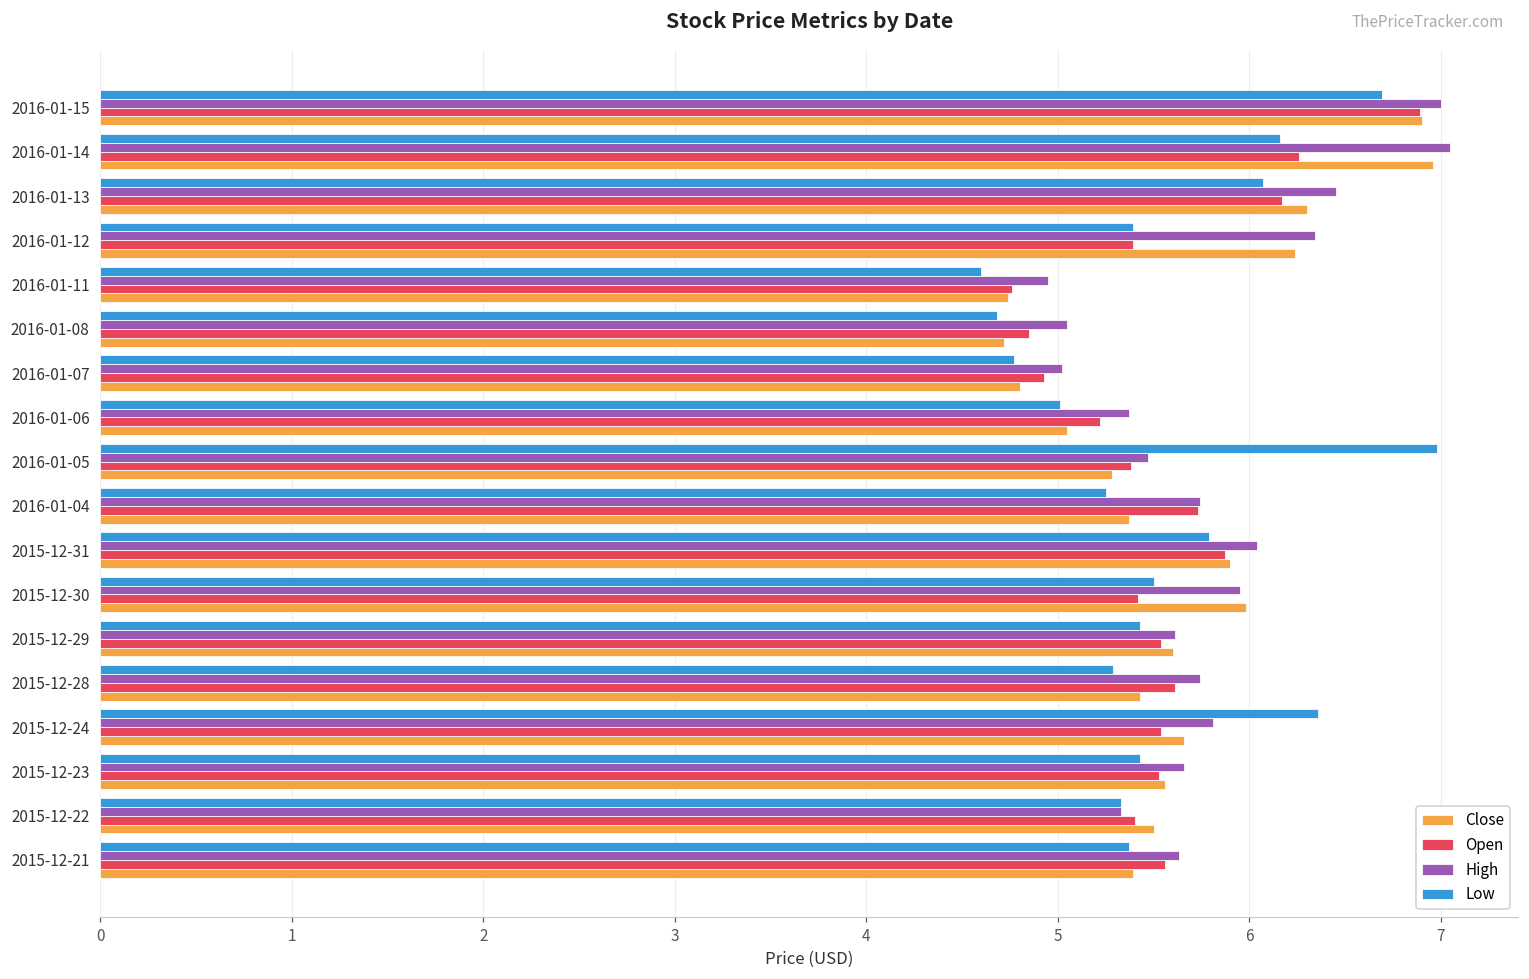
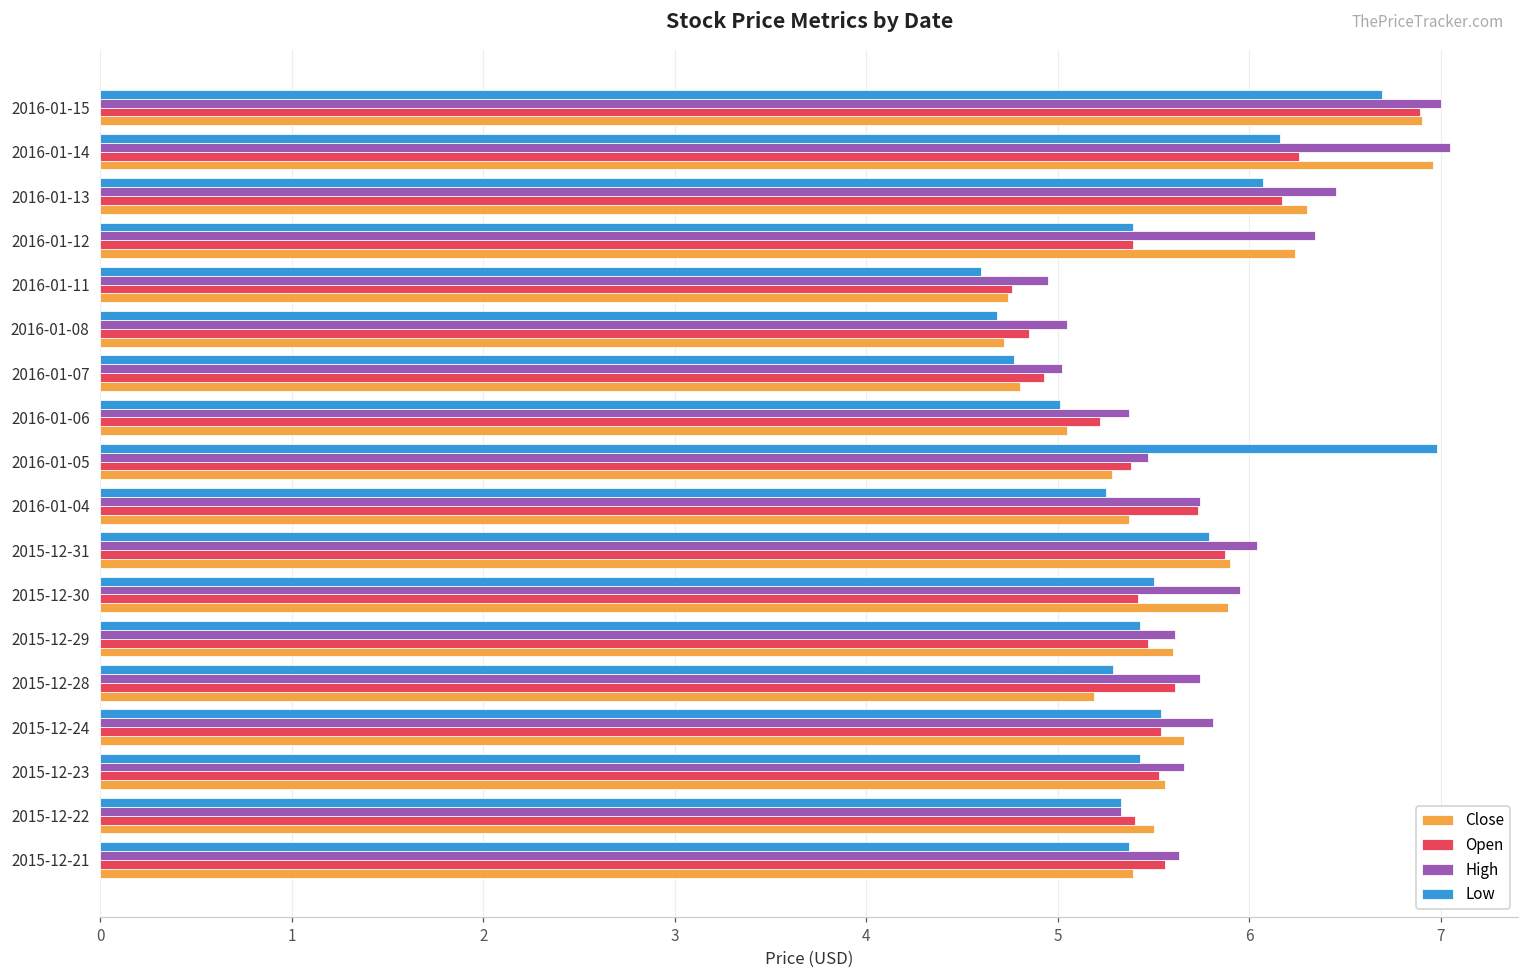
  {
    "Close": {
      "2016-01-15": 6.90,
      "2016-01-14": 6.96,
      "2016-01-13": 6.30,
      "2016-01-12": 6.24,
      "2016-01-11": 4.74,
      "2016-01-08": 4.72,
      "2016-01-07": 4.80,
      "2016-01-06": 5.05,
      "2016-01-05": 5.28,
      "2016-01-04": 5.37,
      "2015-12-31": 5.90,
-     "2015-12-30": 5.98,
+     "2015-12-30": 5.89,
      "2015-12-29": 5.60,
-     "2015-12-28": 5.43,
+     "2015-12-28": 5.19,
      "2015-12-24": 5.66,
      "2015-12-23": 5.56,
      "2015-12-22": 5.50,
      "2015-12-21": 5.39
    },
    "Open": {
      "2016-01-15": 6.89,
      "2016-01-14": 6.26,
      "2016-01-13": 6.17,
      "2016-01-12": 5.39,
      "2016-01-11": 4.76,
      "2016-01-08": 4.85,
      "2016-01-07": 4.93,
      "2016-01-06": 5.22,
      "2016-01-05": 5.38,
      "2016-01-04": 5.73,
      "2015-12-31": 5.87,
      "2015-12-30": 5.42,
-     "2015-12-29": 5.54,
+     "2015-12-29": 5.47,
      "2015-12-28": 5.61,
      "2015-12-24": 5.54,
      "2015-12-23": 5.53,
      "2015-12-22": 5.40,
      "2015-12-21": 5.56
    },
    "High": {
      "2016-01-15": 7.00,
      "2016-01-14": 7.05,
      "2016-01-13": 6.45,
      "2016-01-12": 6.34,
      "2016-01-11": 4.95,
      "2016-01-08": 5.05,
      "2016-01-07": 5.02,
      "2016-01-06": 5.37,
      "2016-01-05": 5.47,
      "2016-01-04": 5.74,
      "2015-12-31": 6.04,
      "2015-12-30": 5.95,
      "2015-12-29": 5.61,
      "2015-12-28": 5.74,
      "2015-12-24": 5.81,
      "2015-12-23": 5.66,
      "2015-12-22": 5.33,
      "2015-12-21": 5.63
    },
    "Low": {
      "2016-01-15": 6.69,
      "2016-01-14": 6.16,
      "2016-01-13": 6.07,
      "2016-01-12": 5.39,
      "2016-01-11": 4.60,
      "2016-01-08": 4.68,
      "2016-01-07": 4.77,
      "2016-01-06": 5.01,
      "2016-01-05": 6.98,
      "2016-01-04": 5.25,
      "2015-12-31": 5.79,
      "2015-12-30": 5.50,
      "2015-12-29": 5.43,
      "2015-12-28": 5.29,
-     "2015-12-24": 6.36,
+     "2015-12-24": 5.54,
      "2015-12-23": 5.43,
      "2015-12-22": 5.33,
      "2015-12-21": 5.37
    }
  }
